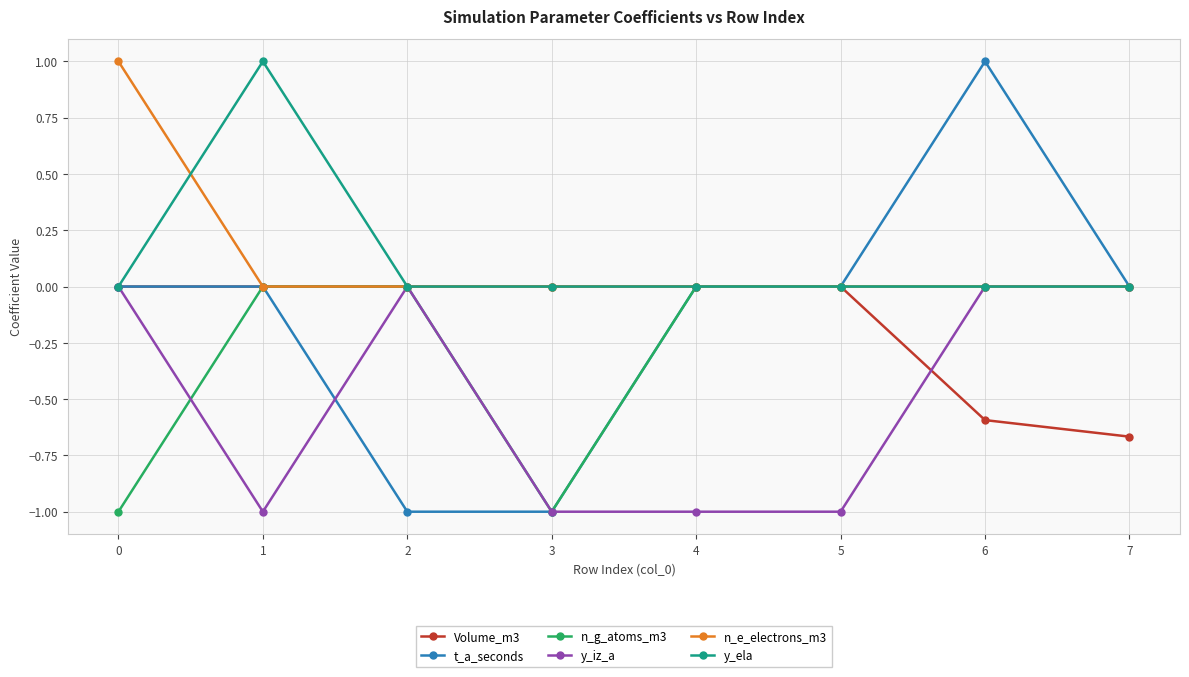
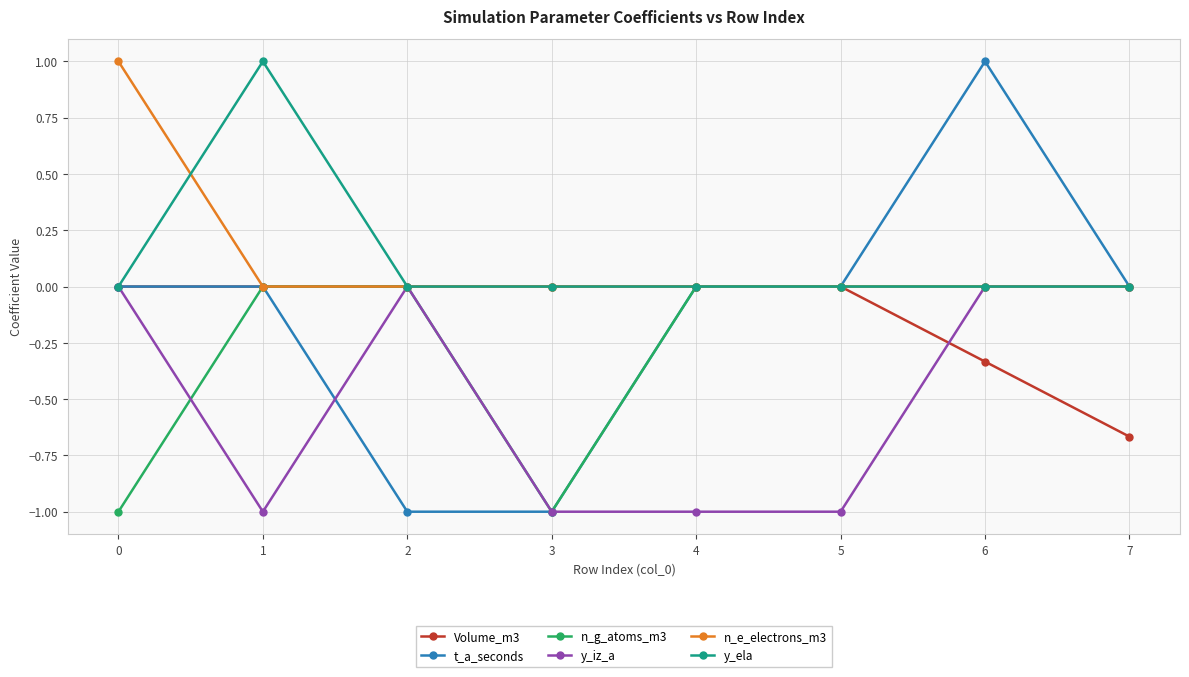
  {
    "Volume_m3": {
-     "6": -0.59,
+     "6": -0.33,
      "7": -0.67
    },
    "t_a_seconds": {
      "2": -1.00,
      "6": 1.00
    },
    "y_iz_a": {
      "1": -1.00,
      "4": -1.00,
      "5": -1.00
    },
    "n_e_electrons_m3": {
      "0": 1.00
    }
  }
